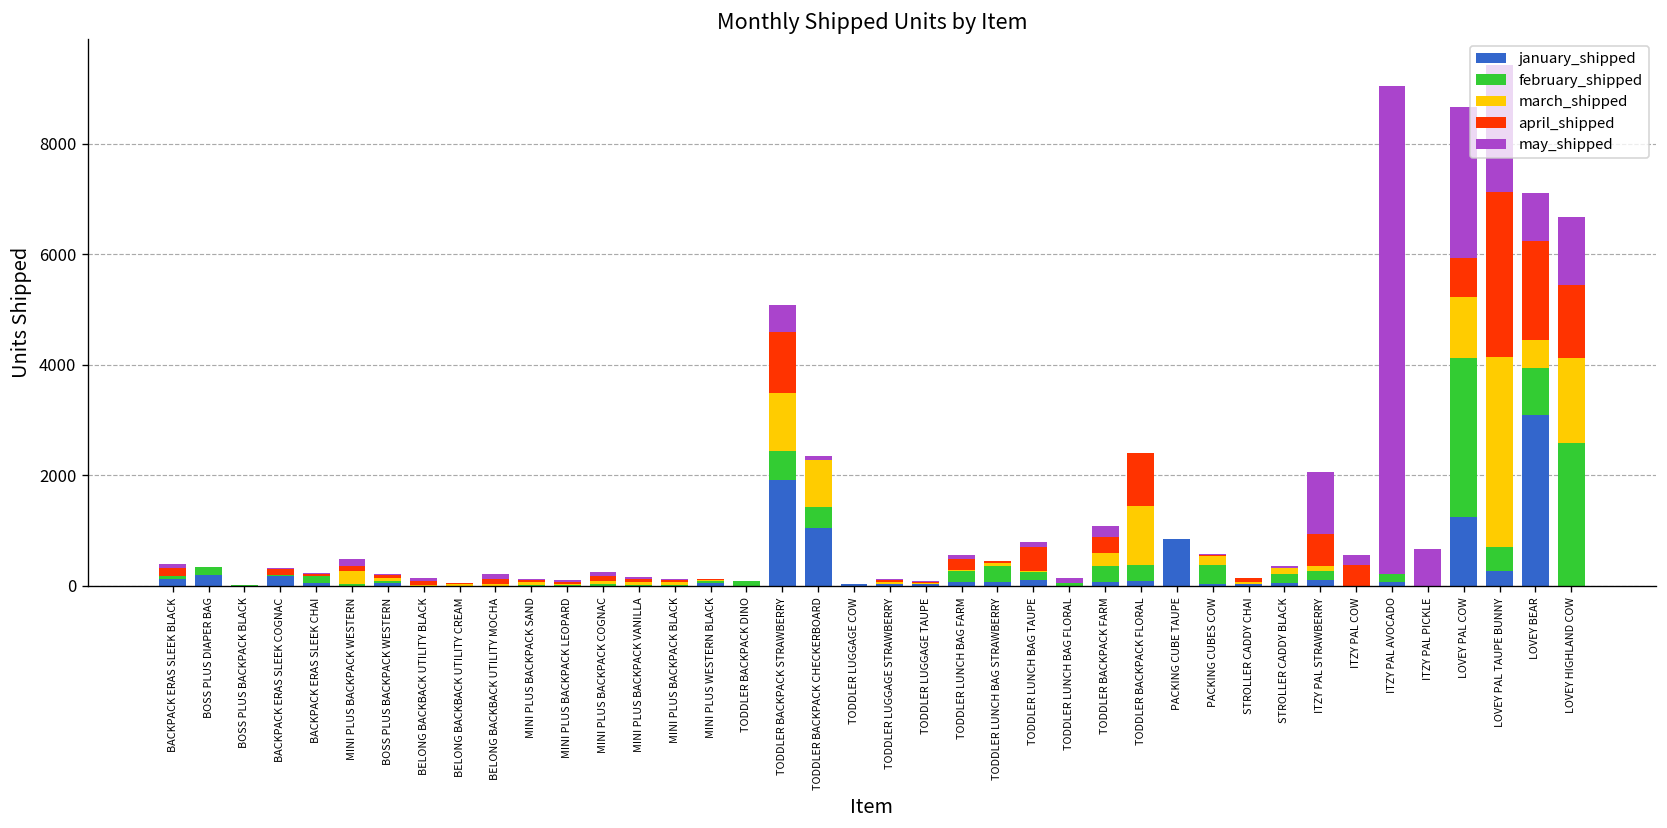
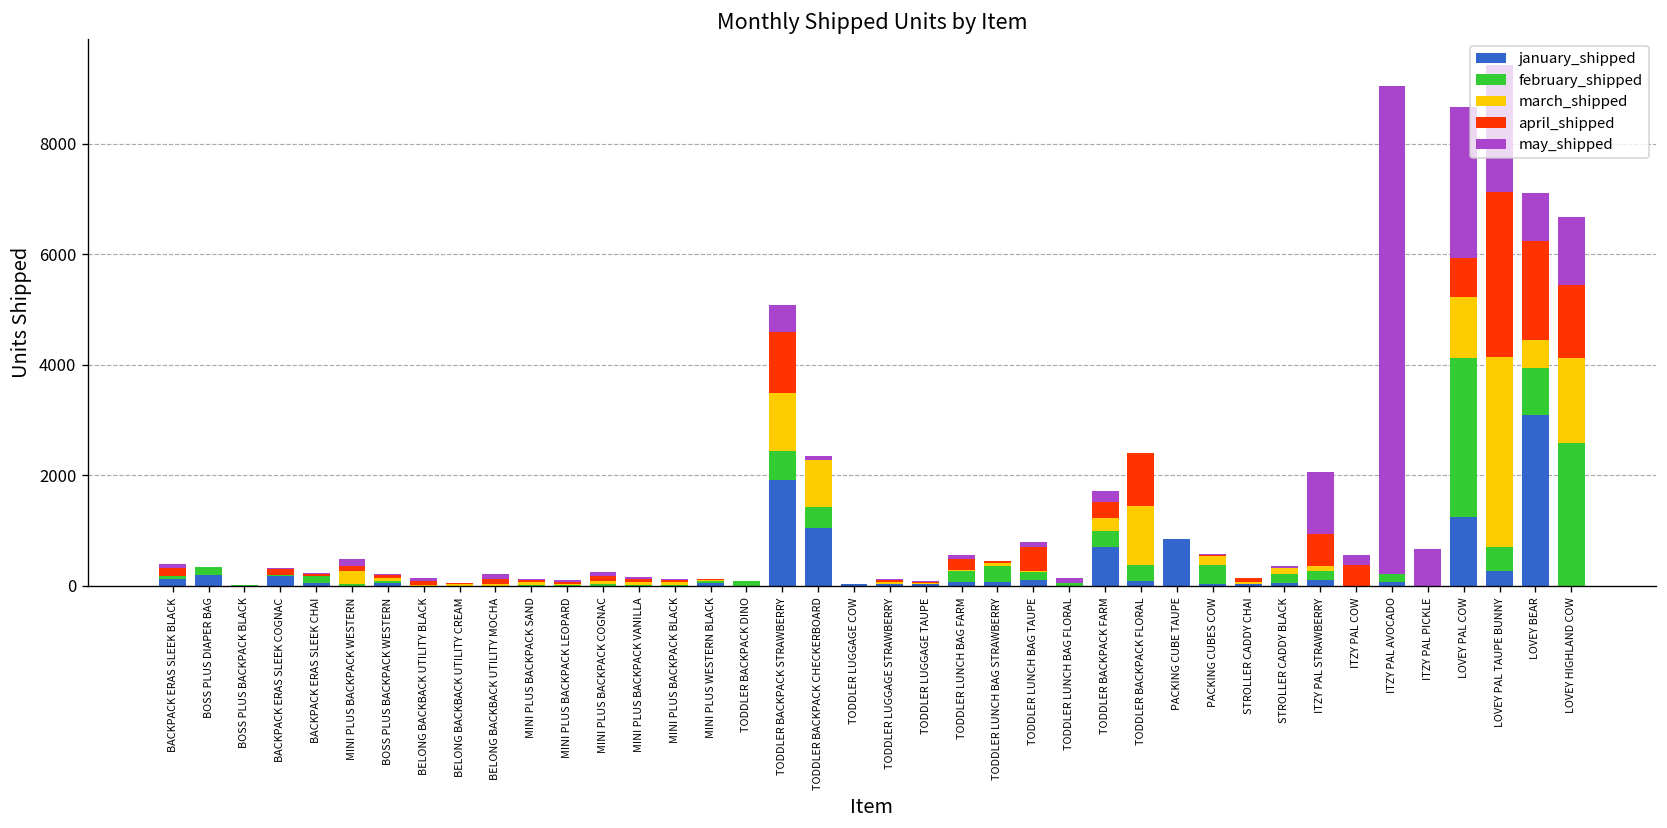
  {
    "january_shipped": {
      "BACKPACK ERAS SLEEK BLACK": 100,
      "BOSS PLUS DIAPER BAG": 200,
      "BOSS PLUS BACKPACK BLACK": 0,
      "BACKPACK ERAS SLEEK COGNAC": 200,
      "BACKPACK ERAS SLEEK CHAI": 100,
      "MINI PLUS BACKPACK WESTERN": 0,
      "BELONG BACKBACK UTILITY BLACK": 0,
      "BELONG BACKBACK UTILITY CREAM": 0,
      "BELONG BACKBACK UTILITY MOCHA": 0,
      "MINI PLUS BACKPACK SAND": 0,
      "MINI PLUS BACKPACK LEOPARD": 0,
      "MINI PLUS BACKPACK COGNAC": 0,
      "MINI PLUS BACKPACK VANILLA": 0,
      "MINI PLUS BACKPACK BLACK": 0,
      "TODDLER BACKPACK DINO": 0,
      "TODDLER BACKPACK STRAWBERRY": 1900,
      "TODDLER BACKPACK CHECKERBOARD": 1000,
      "TODDLER LUNCH BAG FARM": 100,
      "TODDLER LUNCH BAG STRAWBERRY": 100,
      "TODDLER LUNCH BAG TAUPE": 100,
      "TODDLER LUNCH BAG FLORAL": 0,
-     "TODDLER BACKPACK FARM": 100,
+     "TODDLER BACKPACK FARM": 700,
      "TODDLER BACKPACK FLORAL": 100,
      "PACKING CUBE TAUPE": 800,
      "ITZY PAL STRAWBERRY": 100,
      "ITZY PAL COW": 0,
      "ITZY PAL AVOCADO": 100,
      "ITZY PAL PICKLE": 0,
      "LOVEY PAL COW": 1200,
      "LOVEY PAL TAUPE BUNNY": 300,
      "LOVEY BEAR": 3100,
      "LOVEY HIGHLAND COW": 0
    },
    "february_shipped": {
      "BOSS PLUS DIAPER BAG": 200,
      "BACKPACK ERAS SLEEK CHAI": 100,
      "BELONG BACKBACK UTILITY BLACK": 0,
      "BELONG BACKBACK UTILITY CREAM": 0,
      "BELONG BACKBACK UTILITY MOCHA": 0,
      "TODDLER BACKPACK DINO": 100,
      "TODDLER BACKPACK STRAWBERRY": 500,
      "TODDLER BACKPACK CHECKERBOARD": 400,
      "TODDLER LUGGAGE COW": 0,
      "TODDLER LUNCH BAG FARM": 200,
      "TODDLER LUNCH BAG STRAWBERRY": 300,
      "TODDLER LUNCH BAG TAUPE": 100,
      "TODDLER BACKPACK FARM": 300,
      "TODDLER BACKPACK FLORAL": 300,
      "PACKING CUBE TAUPE": 0,
      "PACKING CUBES COW": 400,
      "STROLLER CADDY BLACK": 200,
      "ITZY PAL STRAWBERRY": 200,
      "ITZY PAL COW": 0,
      "ITZY PAL AVOCADO": 100,
      "ITZY PAL PICKLE": 0,
      "LOVEY PAL COW": 2900,
      "LOVEY PAL TAUPE BUNNY": 400,
      "LOVEY BEAR": 800,
      "LOVEY HIGHLAND COW": 2600
    },
    "march_shipped": {
      "BOSS PLUS DIAPER BAG": 0,
      "BOSS PLUS BACKPACK BLACK": 0,
      "BACKPACK ERAS SLEEK COGNAC": 0,
      "BACKPACK ERAS SLEEK CHAI": 0,
      "MINI PLUS BACKPACK WESTERN": 200,
      "BOSS PLUS BACKPACK WESTERN": 100,
      "MINI PLUS BACKPACK COGNAC": 100,
      "MINI PLUS BACKPACK VANILLA": 100,
      "TODDLER BACKPACK STRAWBERRY": 1000,
      "TODDLER BACKPACK CHECKERBOARD": 900,
      "TODDLER LUGGAGE COW": 0,
      "TODDLER LUNCH BAG FLORAL": 0,
      "TODDLER BACKPACK FARM": 200,
      "TODDLER BACKPACK FLORAL": 1100,
      "PACKING CUBE TAUPE": 0,
      "PACKING CUBES COW": 200,
      "STROLLER CADDY BLACK": 100,
      "ITZY PAL STRAWBERRY": 100,
      "ITZY PAL COW": 0,
      "ITZY PAL AVOCADO": 0,
      "ITZY PAL PICKLE": 0,
      "LOVEY PAL COW": 1100,
      "LOVEY PAL TAUPE BUNNY": 3400,
      "LOVEY BEAR": 500,
      "LOVEY HIGHLAND COW": 1500
    },
    "april_shipped": {
      "BACKPACK ERAS SLEEK BLACK": 100,
      "BOSS PLUS DIAPER BAG": 0,
      "BACKPACK ERAS SLEEK COGNAC": 100,
      "MINI PLUS BACKPACK WESTERN": 100,
      "BELONG BACKBACK UTILITY BLACK": 100,
      "BELONG BACKBACK UTILITY MOCHA": 100,
      "MINI PLUS BACKPACK COGNAC": 100,
      "TODDLER BACKPACK DINO": 0,
      "TODDLER BACKPACK STRAWBERRY": 1100,
      "TODDLER BACKPACK CHECKERBOARD": 0,
      "TODDLER LUGGAGE COW": 0,
      "TODDLER LUNCH BAG FARM": 200,
      "TODDLER LUNCH BAG TAUPE": 400,
      "TODDLER LUNCH BAG FLORAL": 0,
      "TODDLER BACKPACK FARM": 300,
      "TODDLER BACKPACK FLORAL": 1000,
      "PACKING CUBE TAUPE": 0,
      "STROLLER CADDY CHAI": 100,
      "STROLLER CADDY BLACK": 0,
      "ITZY PAL STRAWBERRY": 600,
      "ITZY PAL COW": 400,
      "ITZY PAL AVOCADO": 0,
      "ITZY PAL PICKLE": 0,
      "LOVEY PAL COW": 700,
      "LOVEY PAL TAUPE BUNNY": 3000,
      "LOVEY BEAR": 1800,
      "LOVEY HIGHLAND COW": 1300
    },
    "may_shipped": {
      "BACKPACK ERAS SLEEK BLACK": 100,
      "BOSS PLUS DIAPER BAG": 0,
      "BOSS PLUS BACKPACK BLACK": 0,
      "MINI PLUS BACKPACK WESTERN": 100,
      "BELONG BACKBACK UTILITY BLACK": 100,
      "BELONG BACKBACK UTILITY MOCHA": 100,
      "MINI PLUS BACKPACK COGNAC": 100,
      "MINI PLUS WESTERN BLACK": 0,
      "TODDLER BACKPACK DINO": 0,
      "TODDLER BACKPACK STRAWBERRY": 500,
      "TODDLER BACKPACK CHECKERBOARD": 100,
      "TODDLER LUGGAGE COW": 0,
      "TODDLER LUNCH BAG FARM": 100,
      "TODDLER LUNCH BAG STRAWBERRY": 0,
      "TODDLER LUNCH BAG TAUPE": 100,
      "TODDLER LUNCH BAG FLORAL": 100,
      "TODDLER BACKPACK FARM": 200,
      "TODDLER BACKPACK FLORAL": 0,
      "PACKING CUBE TAUPE": 0,
      "STROLLER CADDY CHAI": 0,
      "ITZY PAL STRAWBERRY": 1100,
      "ITZY PAL COW": 200,
      "ITZY PAL AVOCADO": 8800,
      "ITZY PAL PICKLE": 700,
      "LOVEY PAL COW": 2700,
      "LOVEY BEAR": 900,
      "LOVEY HIGHLAND COW": 1200
    }
  }
